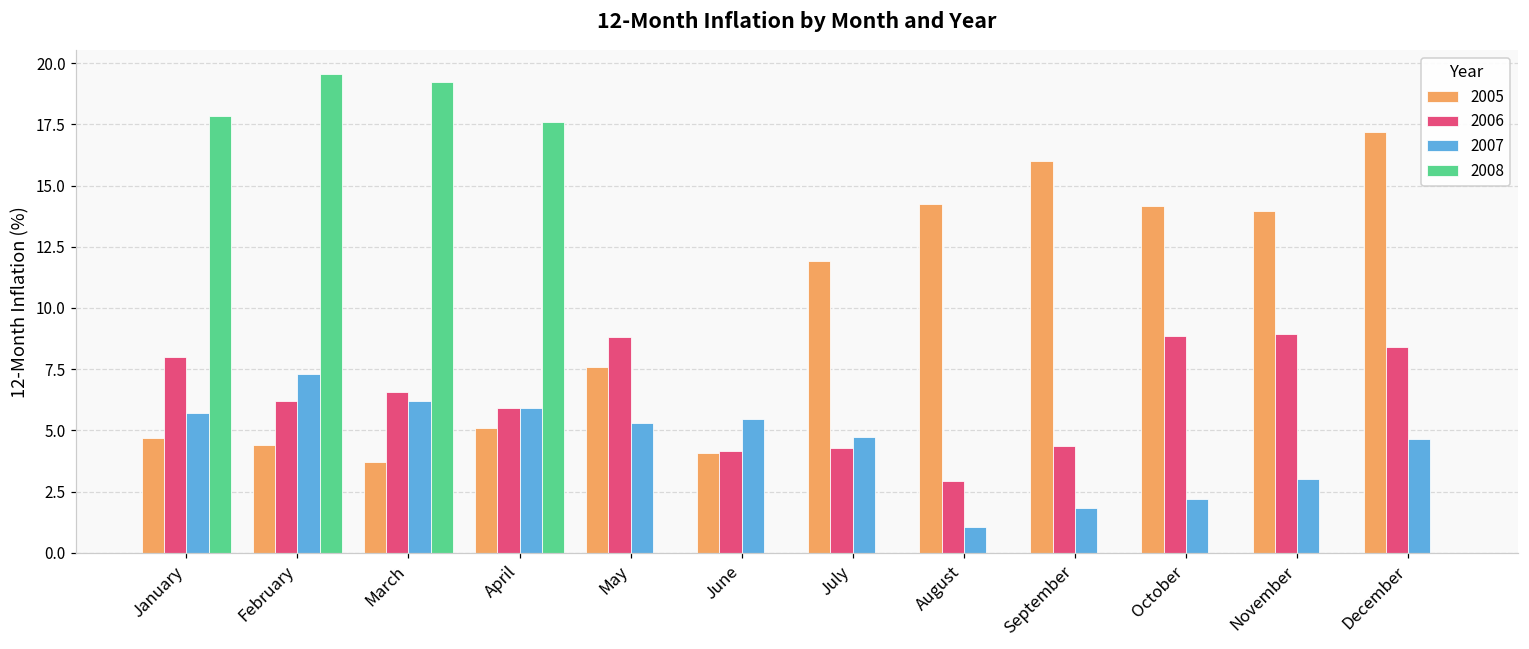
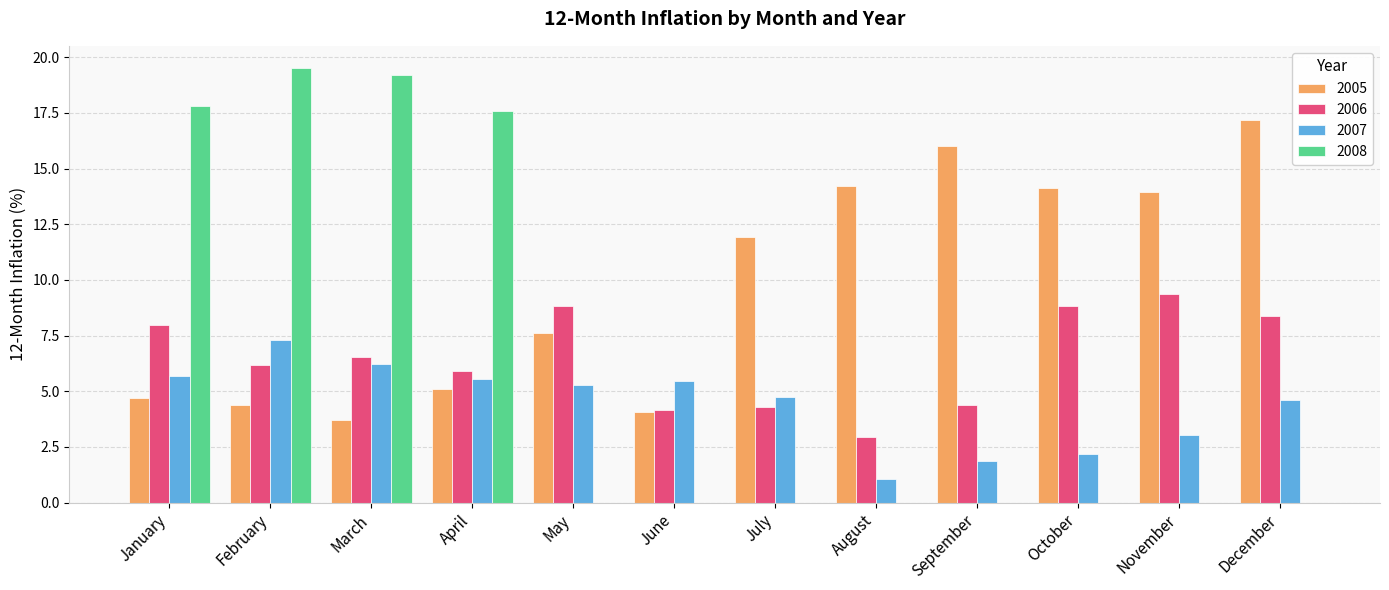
  {
    "2005": {
      "January": 4.7,
      "February": 4.4,
      "March": 3.7,
      "April": 5.1,
      "May": 7.6,
      "June": 4.1,
      "July": 11.9,
      "August": 14.2,
      "September": 16.0,
      "October": 14.2,
      "November": 13.9,
      "December": 17.2
    },
    "2006": {
      "January": 8.0,
      "February": 6.2,
      "March": 6.6,
      "April": 5.9,
      "May": 8.8,
      "June": 4.2,
      "July": 4.3,
      "August": 2.9,
      "September": 4.4,
      "October": 8.9,
-     "November": 8.9,
+     "November": 9.4,
      "December": 8.4
    },
    "2007": {
      "January": 5.7,
      "February": 7.3,
      "March": 6.2,
-     "April": 5.9,
+     "April": 5.5,
      "May": 5.3,
      "June": 5.5,
      "July": 4.8,
      "August": 1.1,
      "September": 1.9,
      "October": 2.2,
      "November": 3.0,
      "December": 4.6
    },
    "2008": {
      "January": 17.8,
      "February": 19.5,
      "March": 19.2,
      "April": 17.6,
      "May": 0.0,
      "June": 0.0,
      "July": 0.0,
      "August": 0.0,
      "September": 0.0,
      "October": 0.0,
      "November": 0.0,
      "December": 0.0
    }
  }
